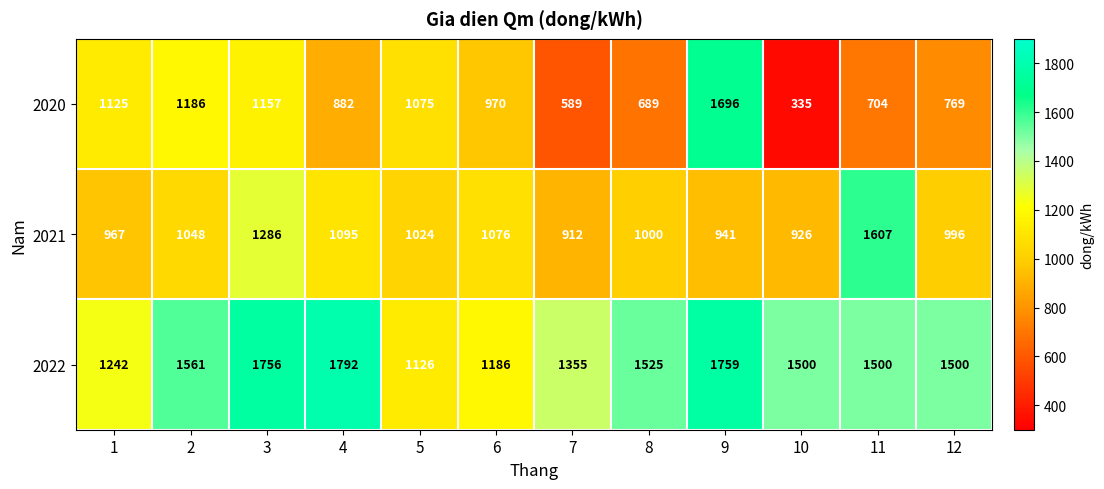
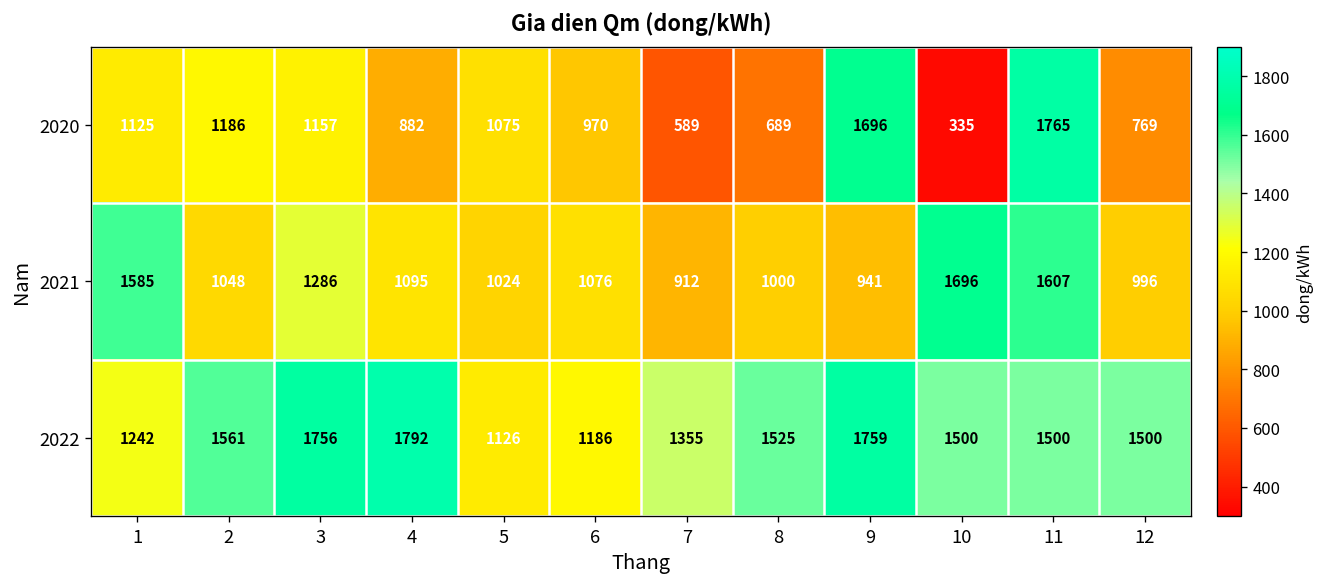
  {
    "2020": {
      "1": 1125,
      "2": 1186,
      "3": 1157,
      "4": 882,
      "5": 1075,
      "6": 970,
      "7": 589,
      "8": 689,
      "9": 1696,
      "10": 335,
-     "11": 704,
+     "11": 1765,
      "12": 769
    },
    "2021": {
-     "1": 967,
+     "1": 1585,
      "2": 1048,
      "3": 1286,
      "4": 1095,
      "5": 1024,
      "6": 1076,
      "7": 912,
      "8": 1000,
      "9": 941,
-     "10": 926,
+     "10": 1696,
      "11": 1607,
      "12": 996
    },
    "2022": {
      "1": 1242,
      "2": 1561,
      "3": 1756,
      "4": 1792,
      "5": 1126,
      "6": 1186,
      "7": 1355,
      "8": 1525,
      "9": 1759,
      "10": 1500,
      "11": 1500,
      "12": 1500
    }
  }
